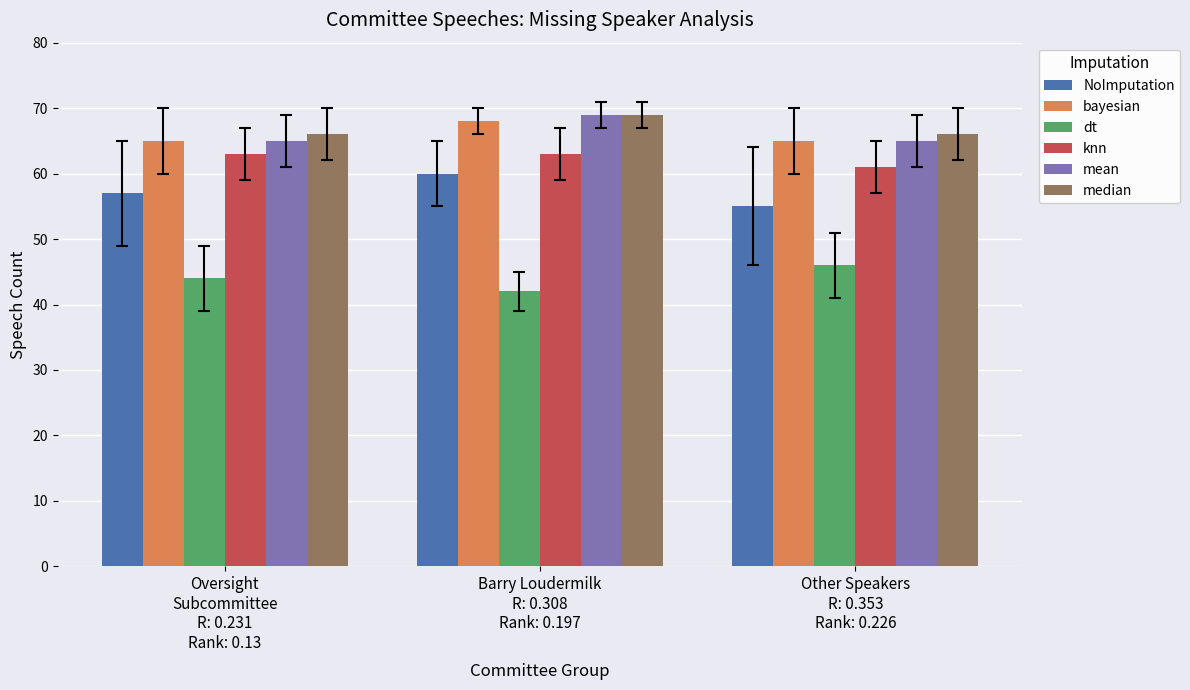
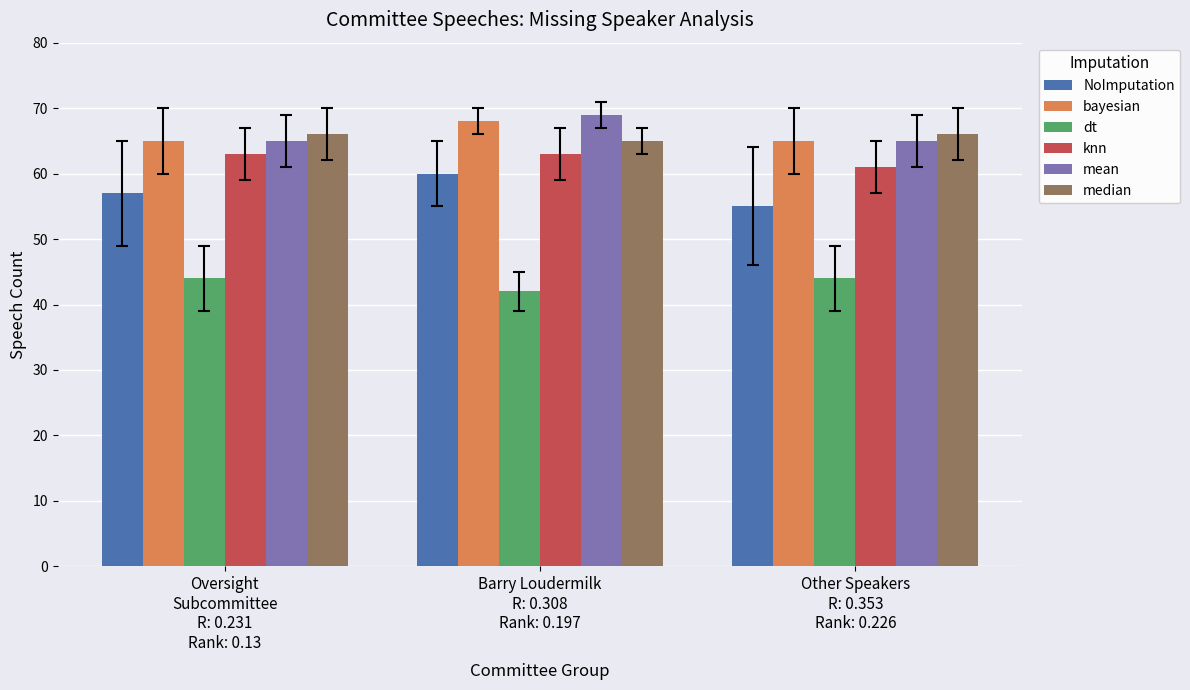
  {
    "dt": {
      "Oversight Subcommittee R: 0.231 Rank: 0.13": 44,
      "Barry Loudermilk R: 0.308 Rank: 0.197": 42,
-     "Other Speakers R: 0.353 Rank: 0.226": 46
+     "Other Speakers R: 0.353 Rank: 0.226": 44
    },
    "median": {
      "Oversight Subcommittee R: 0.231 Rank: 0.13": 66,
-     "Barry Loudermilk R: 0.308 Rank: 0.197": 69,
+     "Barry Loudermilk R: 0.308 Rank: 0.197": 65,
      "Other Speakers R: 0.353 Rank: 0.226": 66
    }
  }
